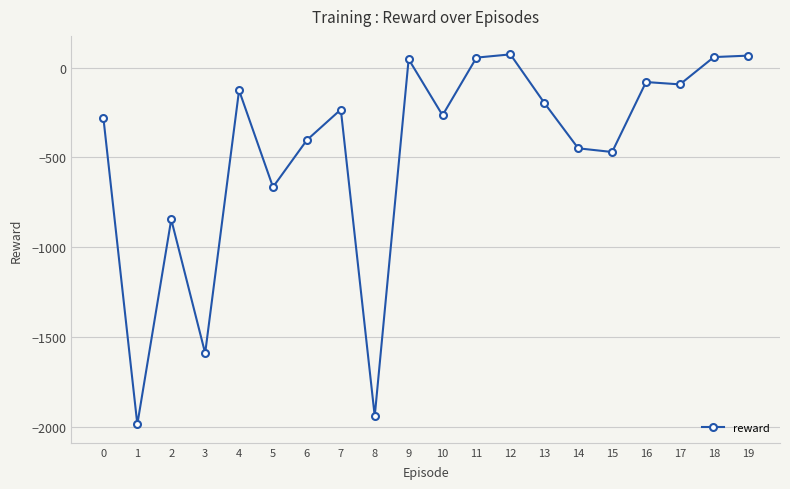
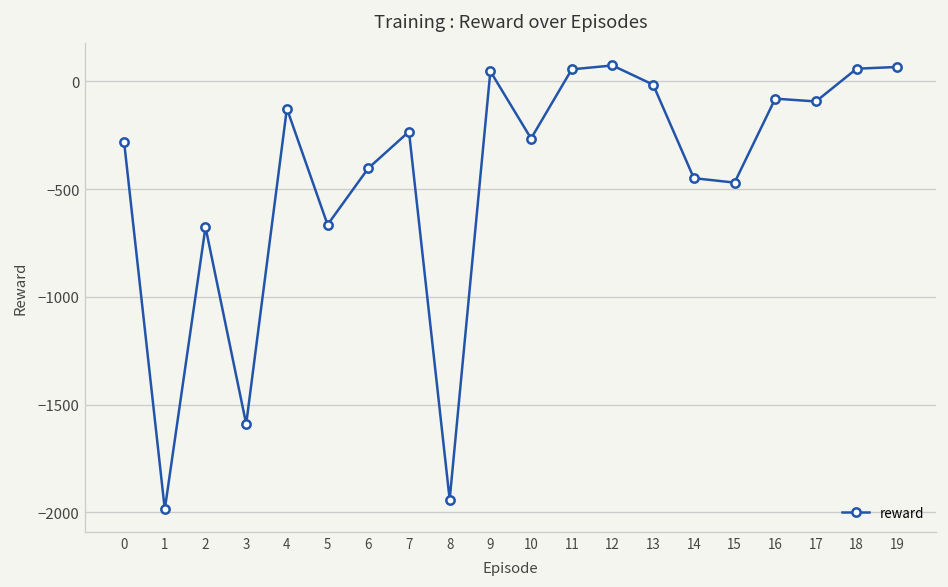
  {
    "0": -280,
    "1": -1990,
-   "2": -850,
+   "2": -680,
    "3": -1590,
    "4": -130,
    "5": -670,
    "6": -400,
    "7": -230,
    "8": -1940,
    "9": 50,
    "10": -270,
    "11": 60,
    "12": 70,
-   "13": -200,
+   "13": -20,
    "14": -450,
    "15": -470,
    "16": -80,
    "17": -90,
    "18": 60,
    "19": 70
  }
